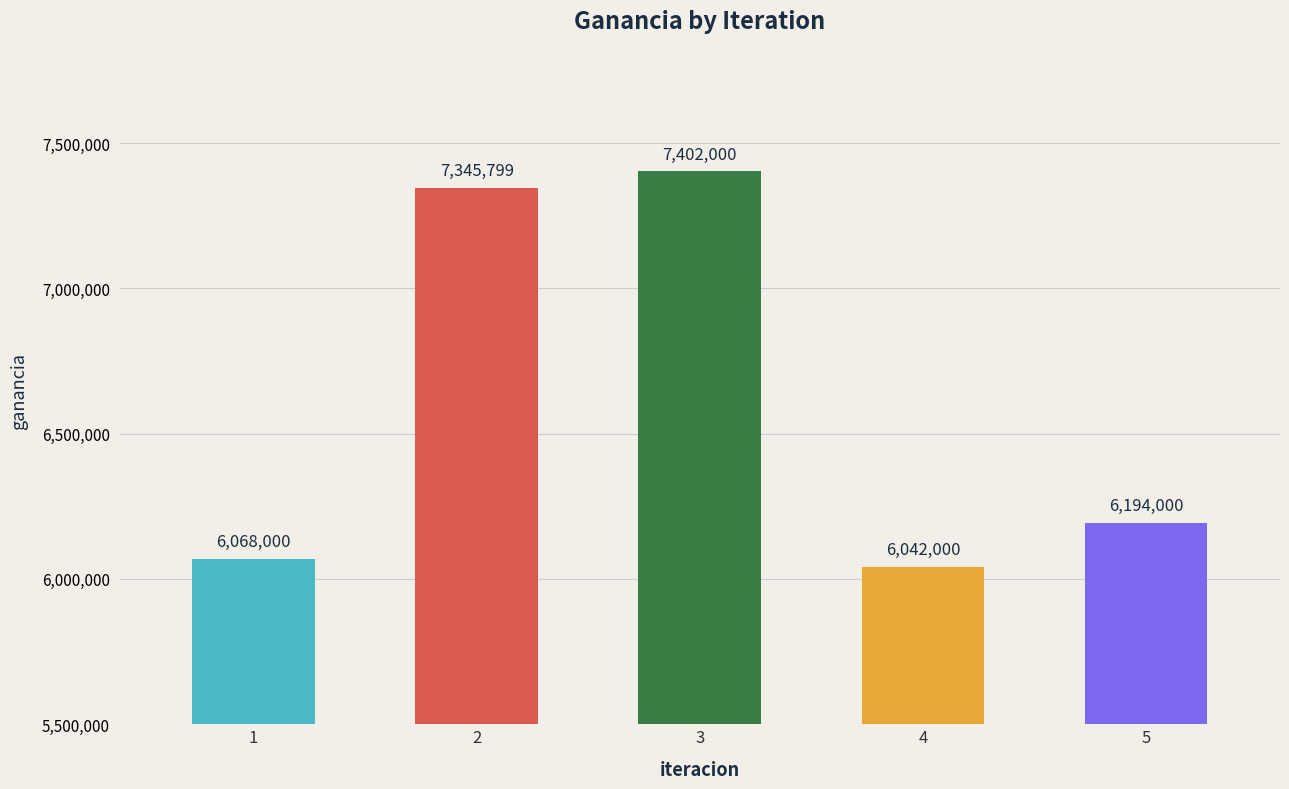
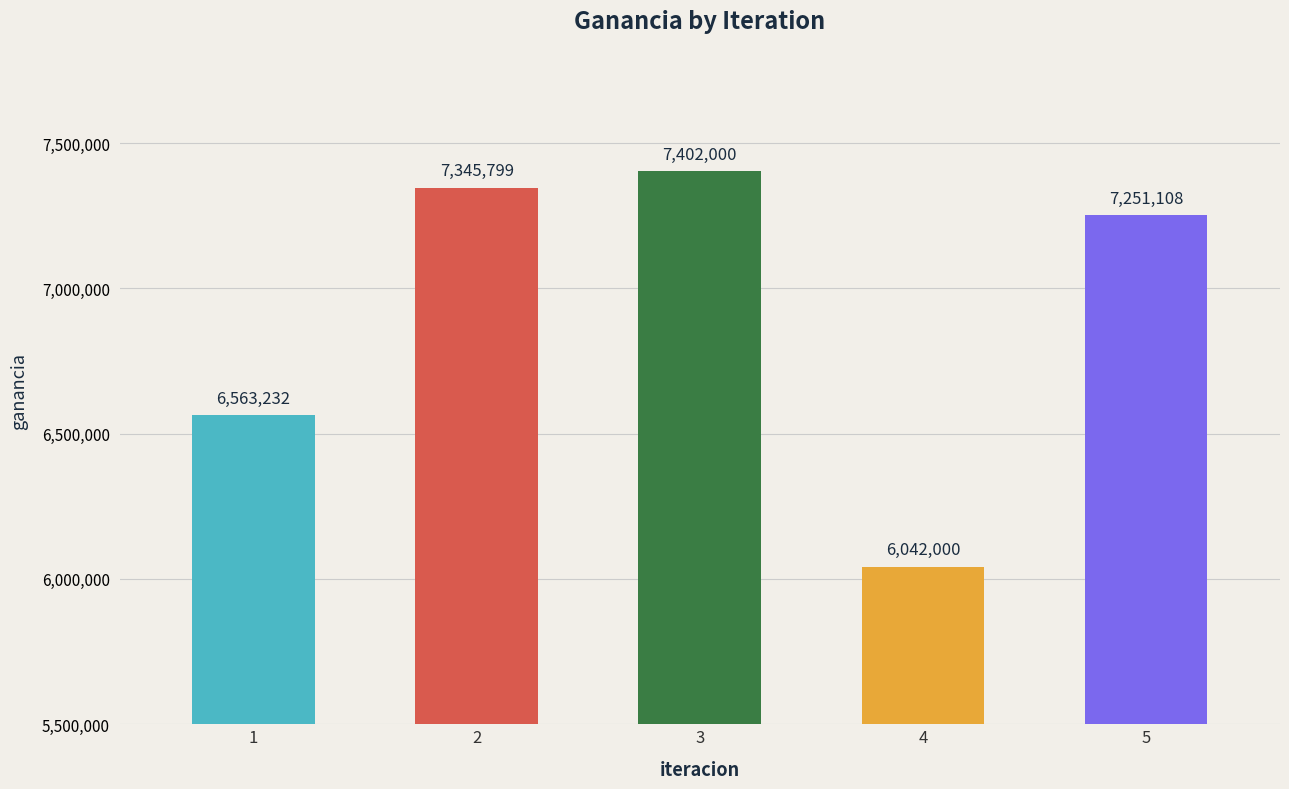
  {
-   "1": "6,068,000",
+   "1": "6,563,232",
    "2": "7,345,799",
    "3": "7,402,000",
    "4": "6,042,000",
-   "5": "6,194,000"
+   "5": "7,251,108"
  }
